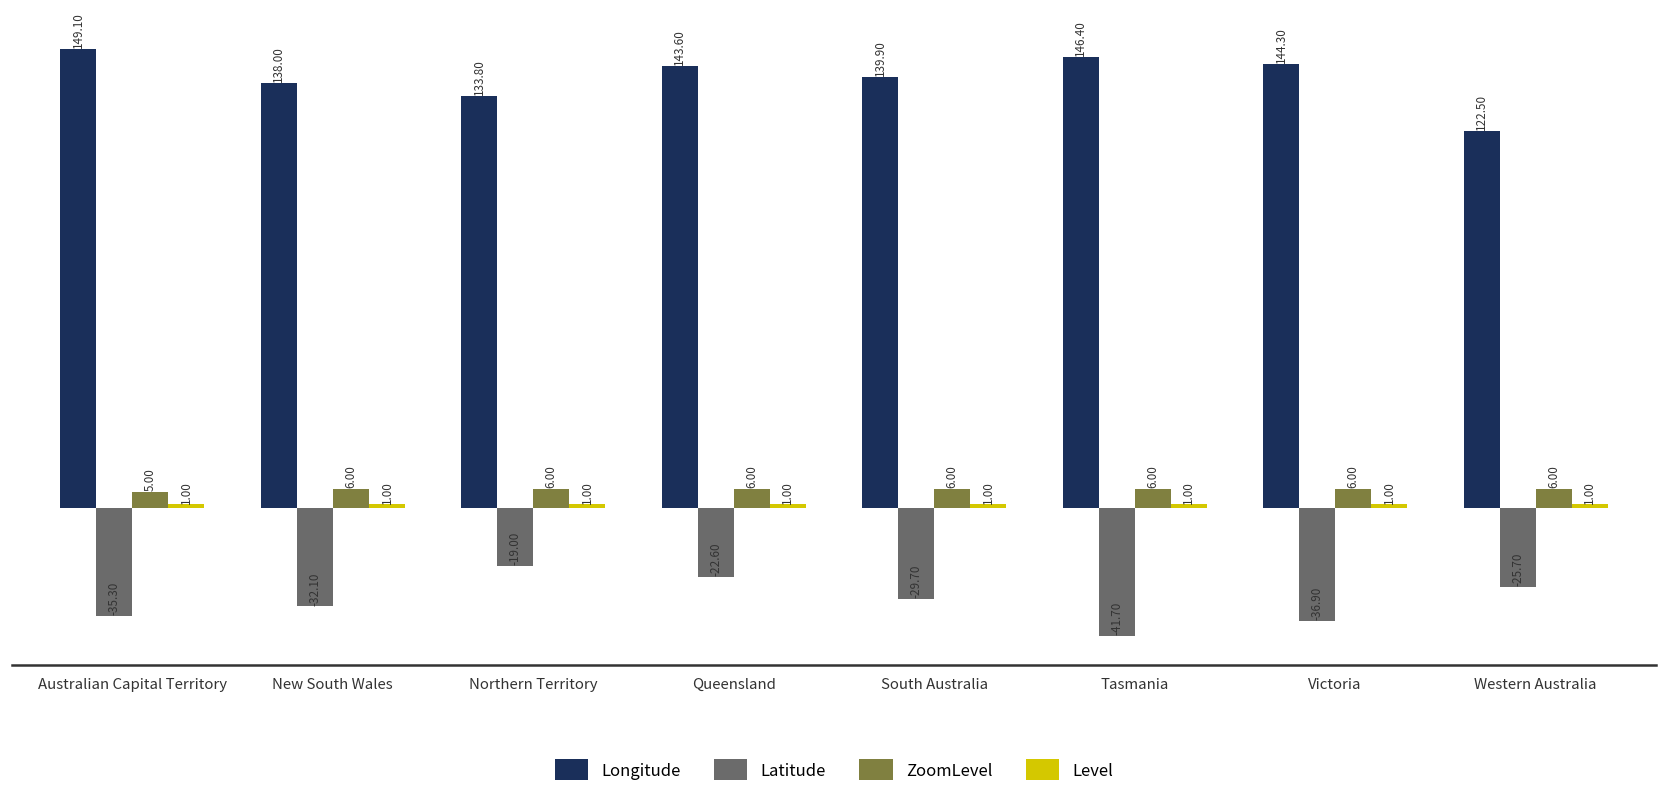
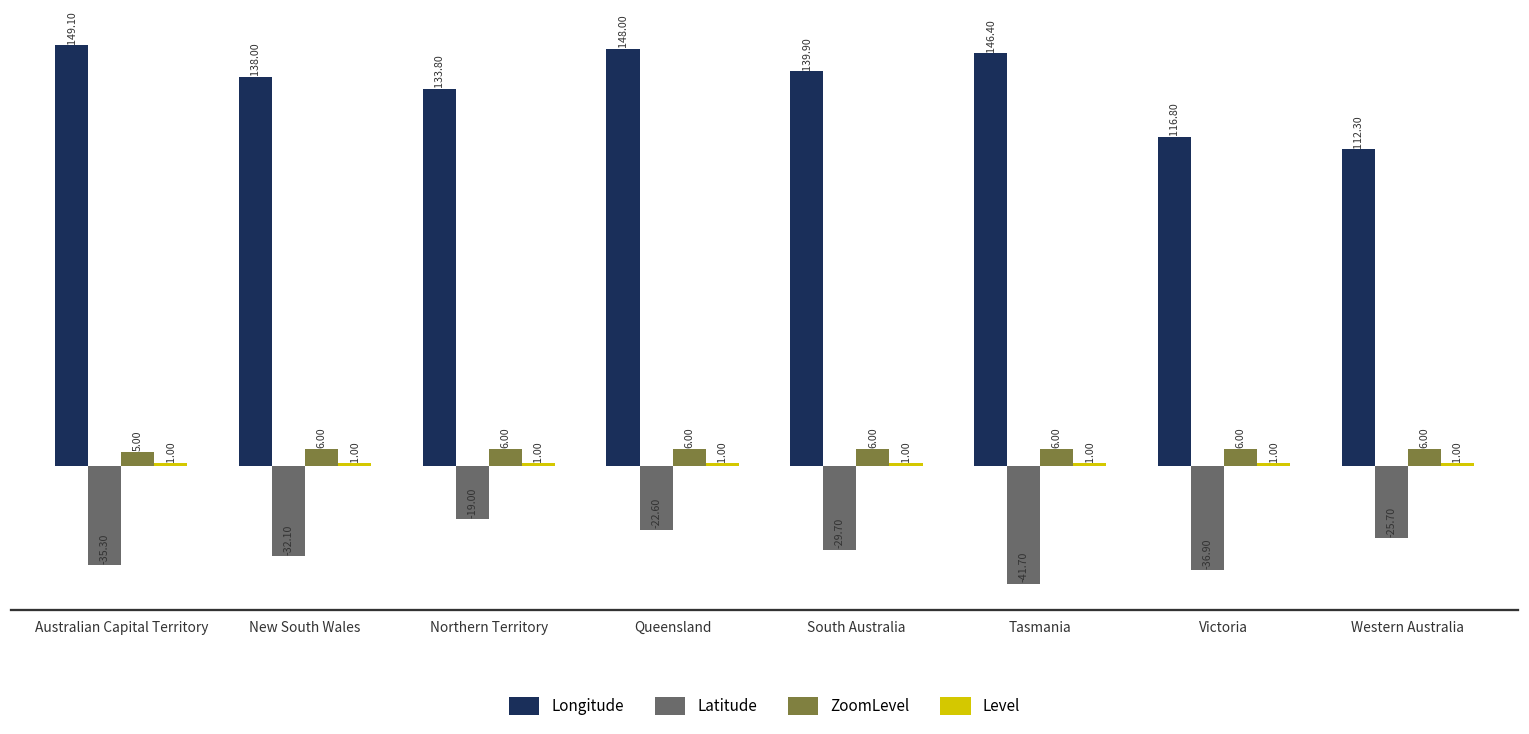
  {
    "Longitude": {
      "Australian Capital Territory": 149.10,
      "New South Wales": 138.00,
      "Northern Territory": 133.80,
-     "Queensland": 143.60,
+     "Queensland": 148.00,
      "South Australia": 139.90,
      "Tasmania": 146.40,
-     "Victoria": 144.30,
-     "Western Australia": 122.50
+     "Victoria": 116.80,
+     "Western Australia": 112.30
    },
    "Level": {
      "Australian Capital Territory": 1.00,
      "New South Wales": 1.00,
      "Northern Territory": 1.00,
      "Queensland": 1.00,
      "South Australia": 1.00,
      "Tasmania": 1.00,
      "Victoria": 1.00,
      "Western Australia": 1.00
    }
  }
